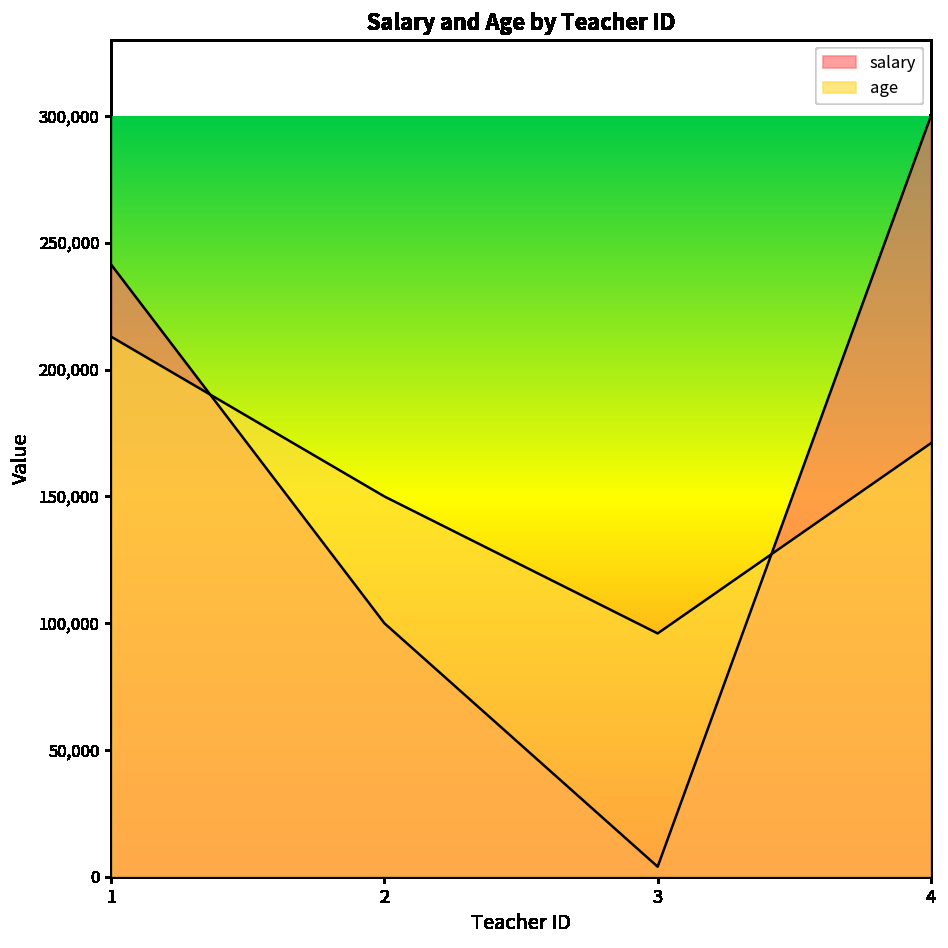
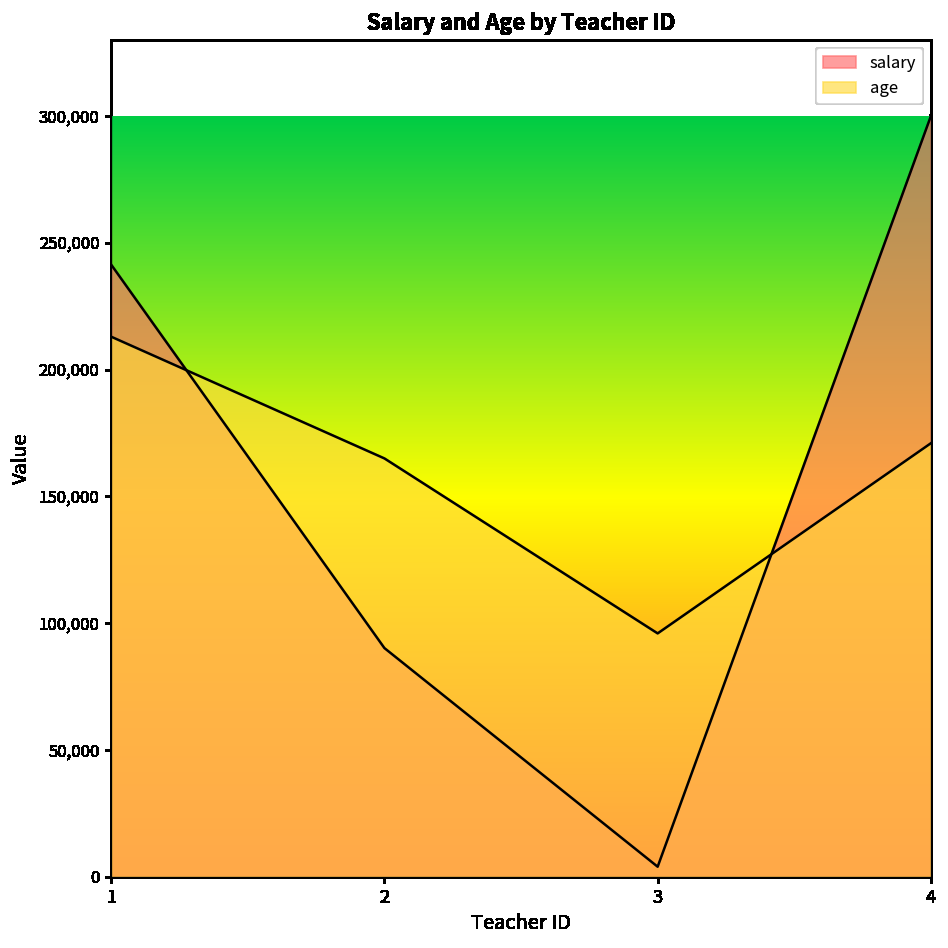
  {
    "salary": {
      "1": "241,000",
-     "2": "100,000",
+     "2": "90,000",
      "3": "4,000",
      "4": "300,000"
    },
    "age": {
      "1": "213,000",
-     "2": "150,000",
+     "2": "165,000",
      "3": "96,000",
      "4": "171,000"
    }
  }
